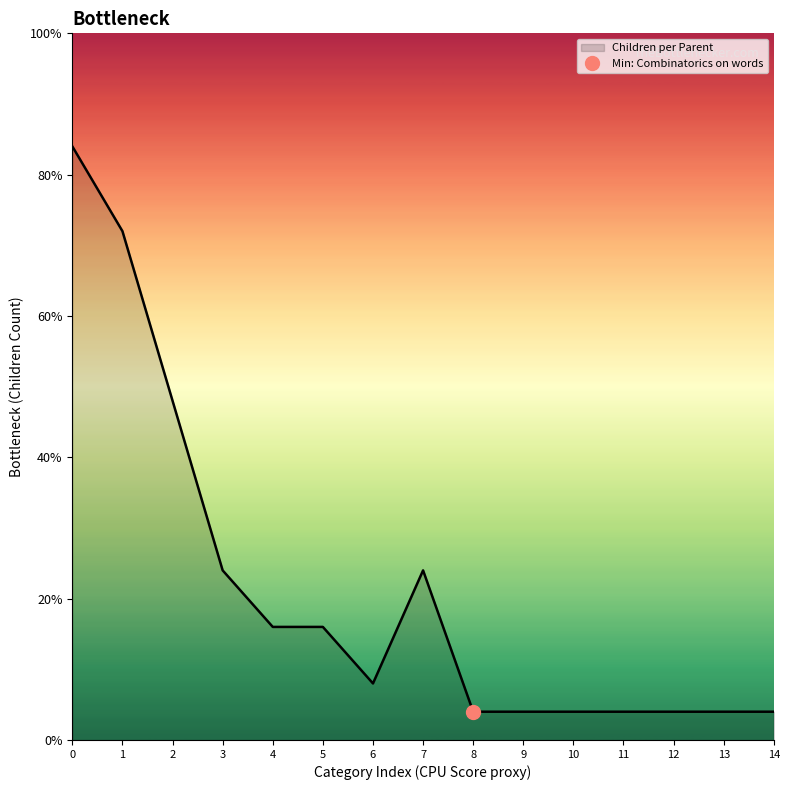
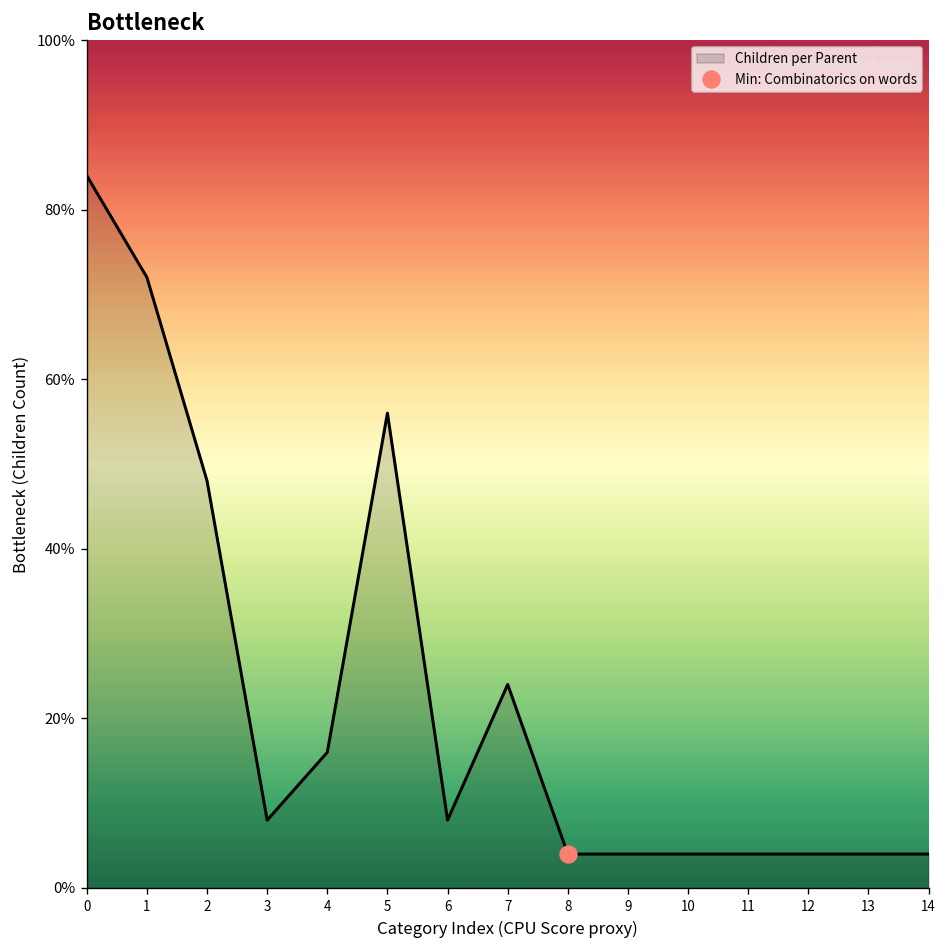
  {
    "Children per Parent": {
      "0": "84%",
      "1": "72%",
      "2": "48%",
-     "3": "24%",
+     "3": "8%",
      "4": "16%",
-     "5": "16%",
+     "5": "56%",
      "6": "8%",
      "7": "24%",
      "9": "4%",
      "10": "4%",
      "11": "4%",
      "12": "4%",
      "13": "4%",
      "14": "4%"
    }
  }
